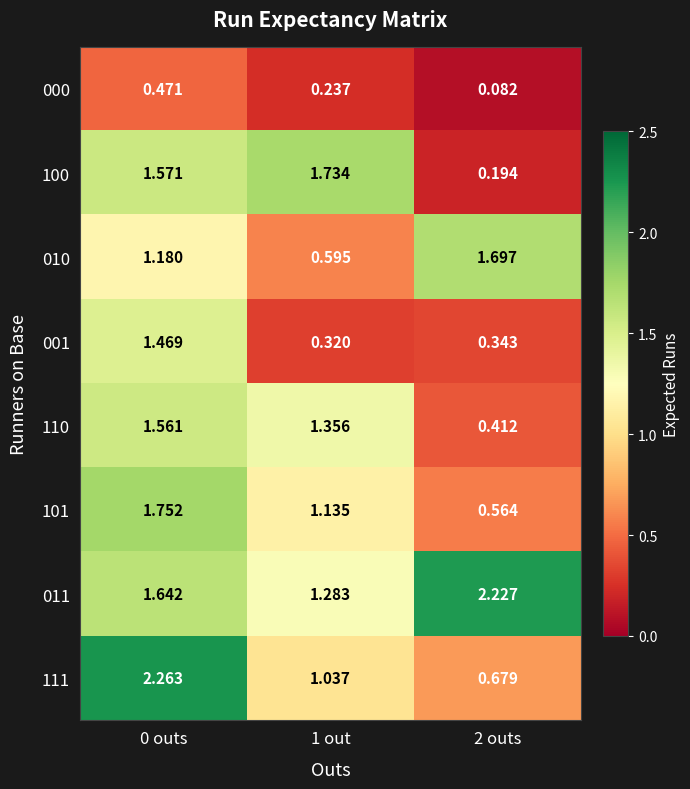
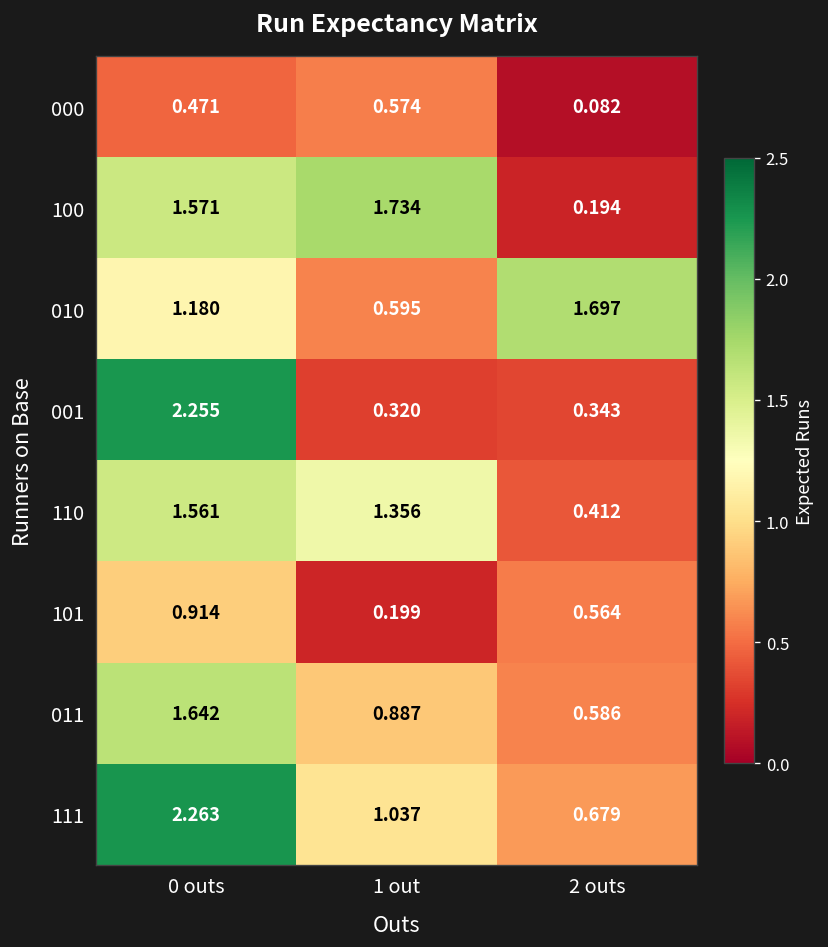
  {
    "000": {
      "0 outs": 0.471,
-     "1 out": 0.237,
+     "1 out": 0.574,
      "2 outs": 0.082
    },
    "100": {
      "0 outs": 1.571,
      "1 out": 1.734,
      "2 outs": 0.194
    },
    "010": {
      "0 outs": 1.180,
      "1 out": 0.595,
      "2 outs": 1.697
    },
    "001": {
-     "0 outs": 1.469,
+     "0 outs": 2.255,
      "1 out": 0.320,
      "2 outs": 0.343
    },
    "110": {
      "0 outs": 1.561,
      "1 out": 1.356,
      "2 outs": 0.412
    },
    "101": {
-     "0 outs": 1.752,
-     "1 out": 1.135,
+     "0 outs": 0.914,
+     "1 out": 0.199,
      "2 outs": 0.564
    },
    "011": {
      "0 outs": 1.642,
-     "1 out": 1.283,
-     "2 outs": 2.227
+     "1 out": 0.887,
+     "2 outs": 0.586
    },
    "111": {
      "0 outs": 2.263,
      "1 out": 1.037,
      "2 outs": 0.679
    }
  }
